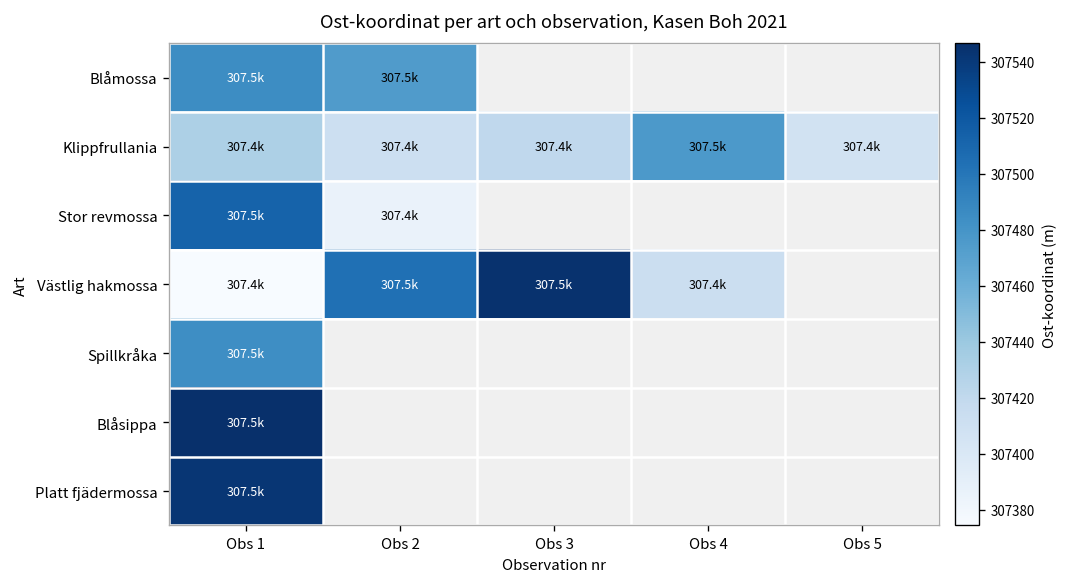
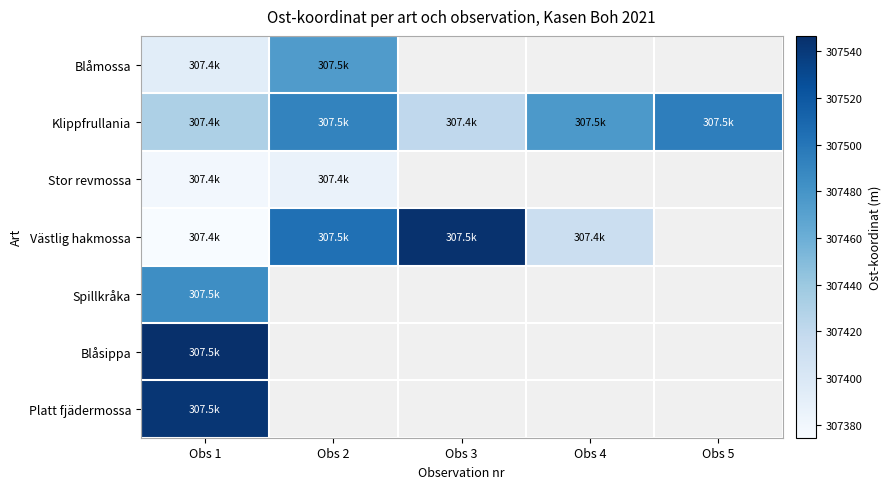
  {
    "Blåmossa": {
-     "Obs 1": "307.5k",
+     "Obs 1": "307.4k",
      "Obs 2": "307.5k"
    },
    "Klippfrullania": {
      "Obs 1": "307.4k",
-     "Obs 2": "307.4k",
+     "Obs 2": "307.5k",
      "Obs 3": "307.4k",
      "Obs 4": "307.5k",
-     "Obs 5": "307.4k"
+     "Obs 5": "307.5k"
    },
    "Stor revmossa": {
-     "Obs 1": "307.5k",
+     "Obs 1": "307.4k",
      "Obs 2": "307.4k"
    },
    "Västlig hakmossa": {
      "Obs 1": "307.4k",
      "Obs 2": "307.5k",
      "Obs 3": "307.5k",
      "Obs 4": "307.4k"
    },
    "Spillkråka": {
      "Obs 1": "307.5k"
    },
    "Blåsippa": {
      "Obs 1": "307.5k"
    },
    "Platt fjädermossa": {
      "Obs 1": "307.5k"
    }
  }
